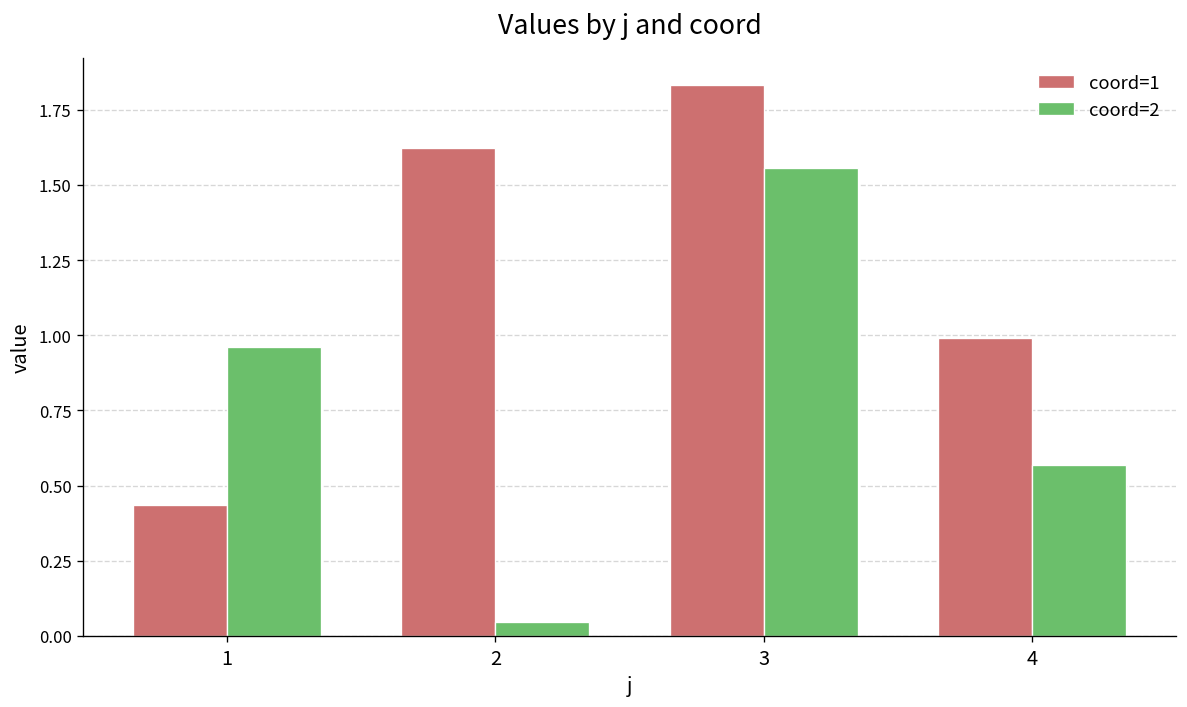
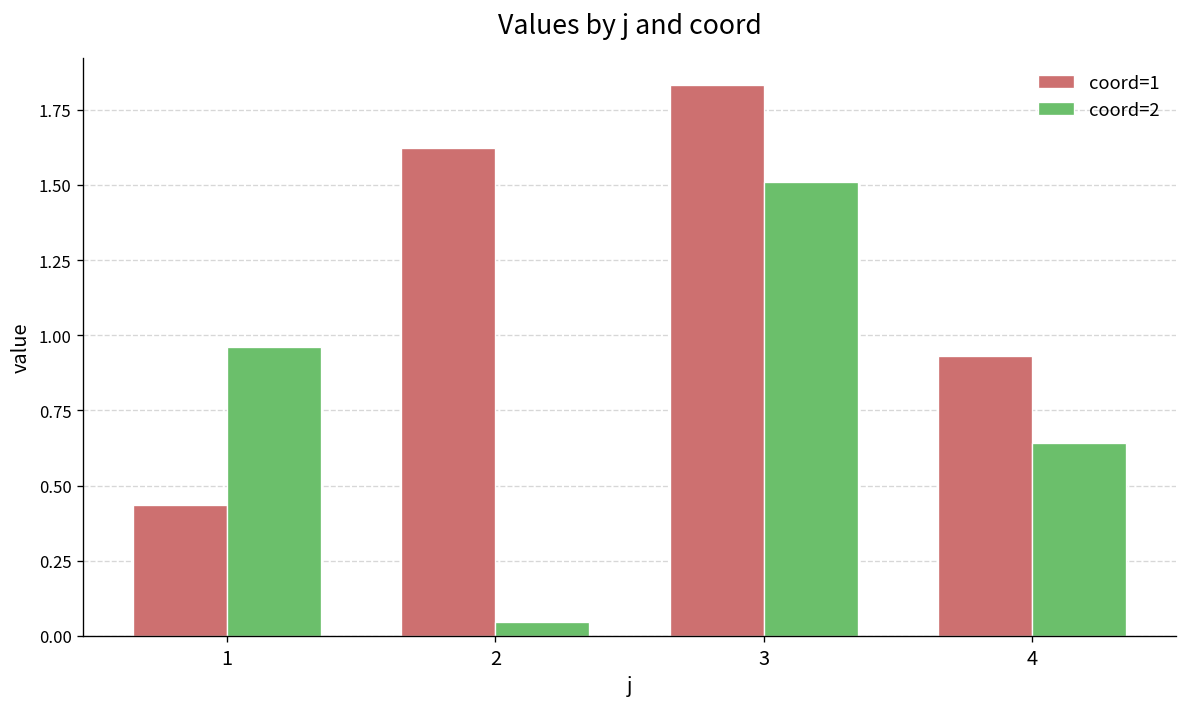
  {
    "coord=1": {
      "1": 0.44,
      "2": 1.62,
      "3": 1.83,
-     "4": 0.99
+     "4": 0.93
    },
    "coord=2": {
      "1": 0.96,
      "2": 0.05,
-     "3": 1.56,
-     "4": 0.57
+     "3": 1.51,
+     "4": 0.64
    }
  }
